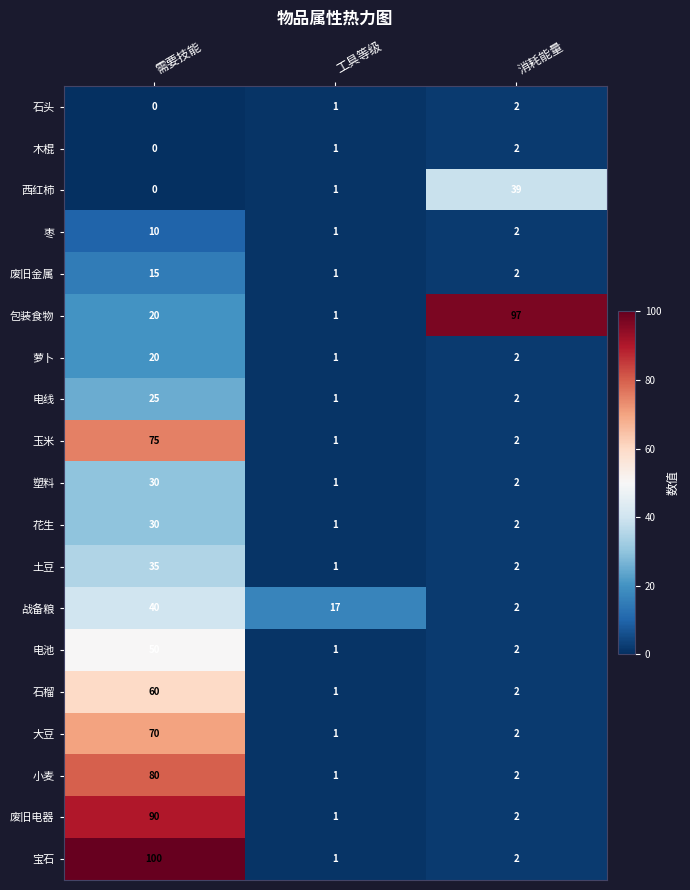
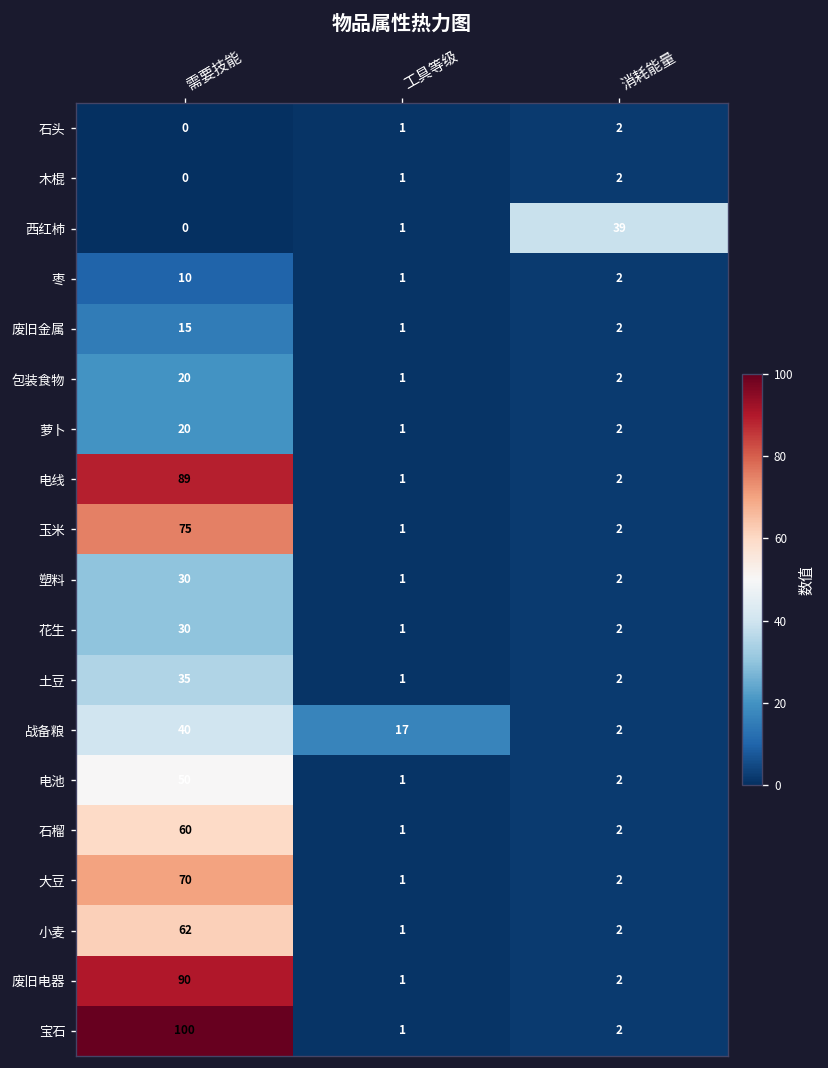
  {
    "石头": {
      "需要技能": 0,
      "工具等级": 1,
      "消耗能量": 2
    },
    "木棍": {
      "需要技能": 0,
      "工具等级": 1,
      "消耗能量": 2
    },
    "西红柿": {
      "需要技能": 0,
      "工具等级": 1,
      "消耗能量": 39
    },
    "枣": {
      "需要技能": 10,
      "工具等级": 1,
      "消耗能量": 2
    },
    "废旧金属": {
      "需要技能": 15,
      "工具等级": 1,
      "消耗能量": 2
    },
    "包装食物": {
      "需要技能": 20,
      "工具等级": 1,
-     "消耗能量": 97
+     "消耗能量": 2
    },
    "萝卜": {
      "需要技能": 20,
      "工具等级": 1,
      "消耗能量": 2
    },
    "电线": {
-     "需要技能": 25,
+     "需要技能": 89,
      "工具等级": 1,
      "消耗能量": 2
    },
    "玉米": {
      "需要技能": 75,
      "工具等级": 1,
      "消耗能量": 2
    },
    "塑料": {
      "需要技能": 30,
      "工具等级": 1,
      "消耗能量": 2
    },
    "花生": {
      "需要技能": 30,
      "工具等级": 1,
      "消耗能量": 2
    },
    "土豆": {
      "需要技能": 35,
      "工具等级": 1,
      "消耗能量": 2
    },
    "战备粮": {
      "工具等级": 17,
      "消耗能量": 2
    },
    "电池": {
      "工具等级": 1,
      "消耗能量": 2
    },
    "石榴": {
      "需要技能": 60,
      "工具等级": 1,
      "消耗能量": 2
    },
    "大豆": {
      "需要技能": 70,
      "工具等级": 1,
      "消耗能量": 2
    },
    "小麦": {
-     "需要技能": 80,
+     "需要技能": 62,
      "工具等级": 1,
      "消耗能量": 2
    },
    "废旧电器": {
      "需要技能": 90,
      "工具等级": 1,
      "消耗能量": 2
    },
    "宝石": {
      "需要技能": 100,
      "工具等级": 1,
      "消耗能量": 2
    }
  }
